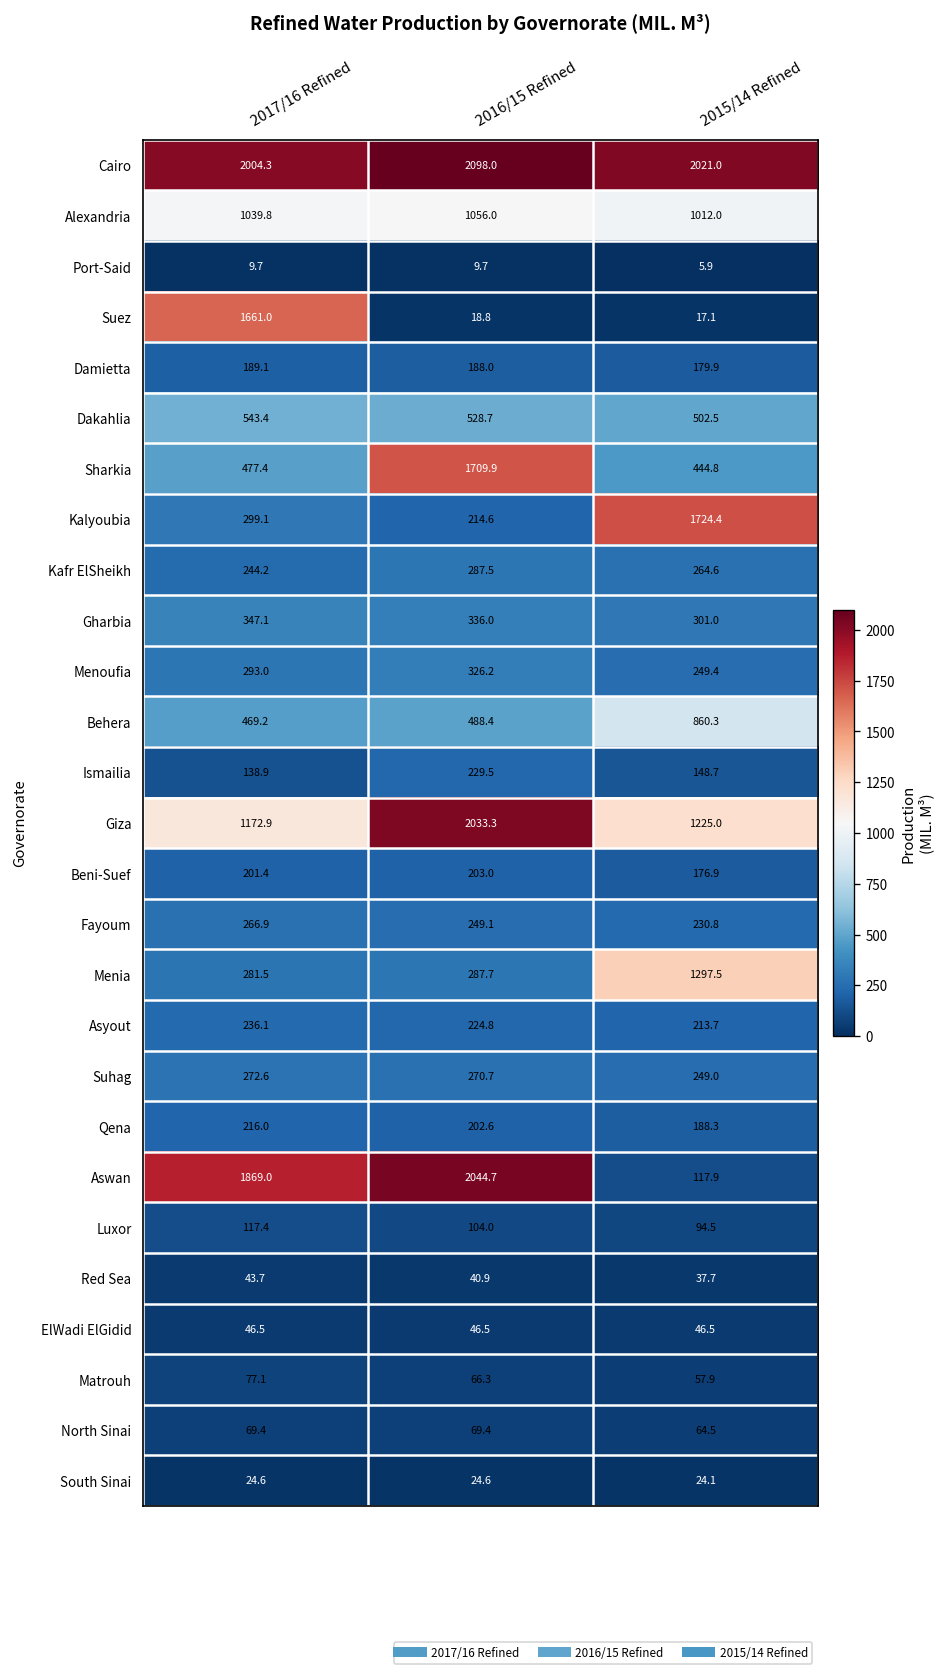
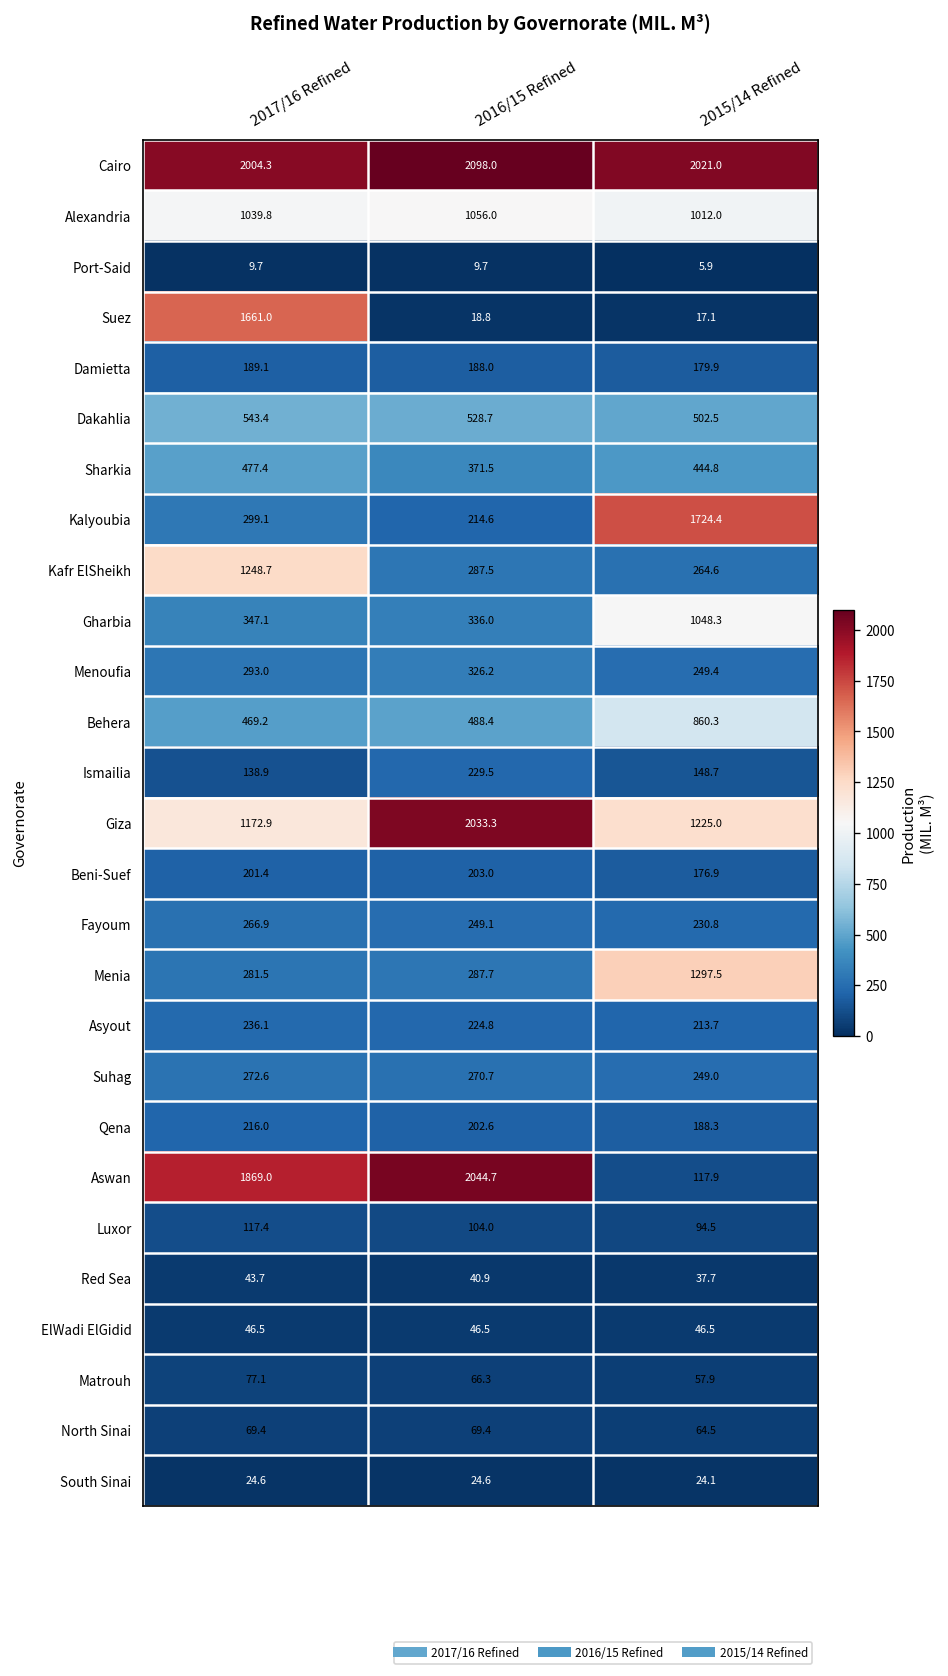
  {
    "Cairo": {
      "2017/16 Refined": 2004.3,
      "2016/15 Refined": 2098.0,
      "2015/14 Refined": 2021.0
    },
    "Alexandria": {
      "2017/16 Refined": 1039.8,
      "2016/15 Refined": 1056.0,
      "2015/14 Refined": 1012.0
    },
    "Port-Said": {
      "2017/16 Refined": 9.7,
      "2016/15 Refined": 9.7,
      "2015/14 Refined": 5.9
    },
    "Suez": {
      "2017/16 Refined": 1661.0,
      "2016/15 Refined": 18.8,
      "2015/14 Refined": 17.1
    },
    "Damietta": {
      "2017/16 Refined": 189.1,
      "2016/15 Refined": 188.0,
      "2015/14 Refined": 179.9
    },
    "Dakahlia": {
      "2017/16 Refined": 543.4,
      "2016/15 Refined": 528.7,
      "2015/14 Refined": 502.5
    },
    "Sharkia": {
      "2017/16 Refined": 477.4,
-     "2016/15 Refined": 1709.9,
+     "2016/15 Refined": 371.5,
      "2015/14 Refined": 444.8
    },
    "Kalyoubia": {
      "2017/16 Refined": 299.1,
      "2016/15 Refined": 214.6,
      "2015/14 Refined": 1724.4
    },
    "Kafr ElSheikh": {
-     "2017/16 Refined": 244.2,
+     "2017/16 Refined": 1248.7,
      "2016/15 Refined": 287.5,
      "2015/14 Refined": 264.6
    },
    "Gharbia": {
      "2017/16 Refined": 347.1,
      "2016/15 Refined": 336.0,
-     "2015/14 Refined": 301.0
+     "2015/14 Refined": 1048.3
    },
    "Menoufia": {
      "2017/16 Refined": 293.0,
      "2016/15 Refined": 326.2,
      "2015/14 Refined": 249.4
    },
    "Behera": {
      "2017/16 Refined": 469.2,
      "2016/15 Refined": 488.4,
      "2015/14 Refined": 860.3
    },
    "Ismailia": {
      "2017/16 Refined": 138.9,
      "2016/15 Refined": 229.5,
      "2015/14 Refined": 148.7
    },
    "Giza": {
      "2017/16 Refined": 1172.9,
      "2016/15 Refined": 2033.3,
      "2015/14 Refined": 1225.0
    },
    "Beni-Suef": {
      "2017/16 Refined": 201.4,
      "2016/15 Refined": 203.0,
      "2015/14 Refined": 176.9
    },
    "Fayoum": {
      "2017/16 Refined": 266.9,
      "2016/15 Refined": 249.1,
      "2015/14 Refined": 230.8
    },
    "Menia": {
      "2017/16 Refined": 281.5,
      "2016/15 Refined": 287.7,
      "2015/14 Refined": 1297.5
    },
    "Asyout": {
      "2017/16 Refined": 236.1,
      "2016/15 Refined": 224.8,
      "2015/14 Refined": 213.7
    },
    "Suhag": {
      "2017/16 Refined": 272.6,
      "2016/15 Refined": 270.7,
      "2015/14 Refined": 249.0
    },
    "Qena": {
      "2017/16 Refined": 216.0,
      "2016/15 Refined": 202.6,
      "2015/14 Refined": 188.3
    },
    "Aswan": {
      "2017/16 Refined": 1869.0,
      "2016/15 Refined": 2044.7,
      "2015/14 Refined": 117.9
    },
    "Luxor": {
      "2017/16 Refined": 117.4,
      "2016/15 Refined": 104.0,
      "2015/14 Refined": 94.5
    },
    "Red Sea": {
      "2017/16 Refined": 43.7,
      "2016/15 Refined": 40.9,
      "2015/14 Refined": 37.7
    },
    "ElWadi ElGidid": {
      "2017/16 Refined": 46.5,
      "2016/15 Refined": 46.5,
      "2015/14 Refined": 46.5
    },
    "Matrouh": {
      "2017/16 Refined": 77.1,
      "2016/15 Refined": 66.3,
      "2015/14 Refined": 57.9
    },
    "North Sinai": {
      "2017/16 Refined": 69.4,
      "2016/15 Refined": 69.4,
      "2015/14 Refined": 64.5
    },
    "South Sinai": {
      "2017/16 Refined": 24.6,
      "2016/15 Refined": 24.6,
      "2015/14 Refined": 24.1
    }
  }
